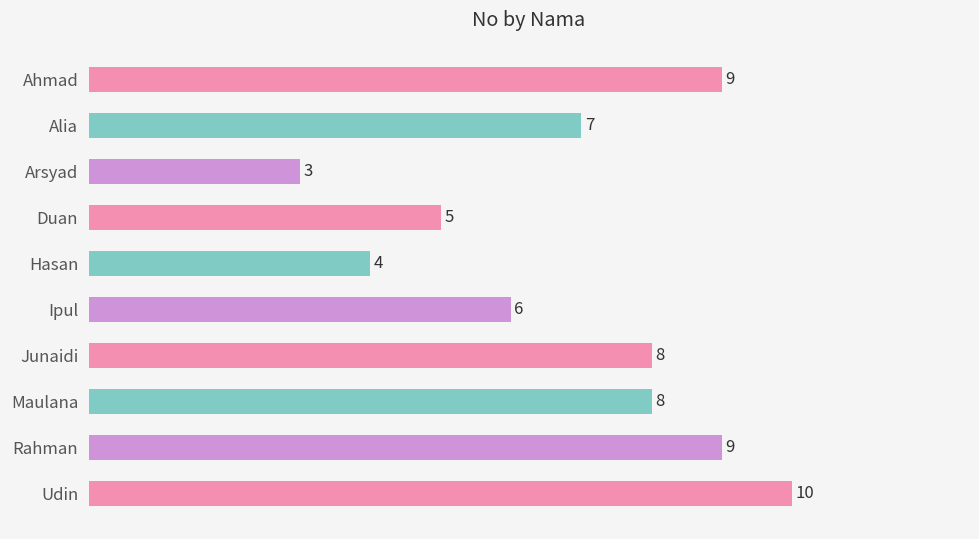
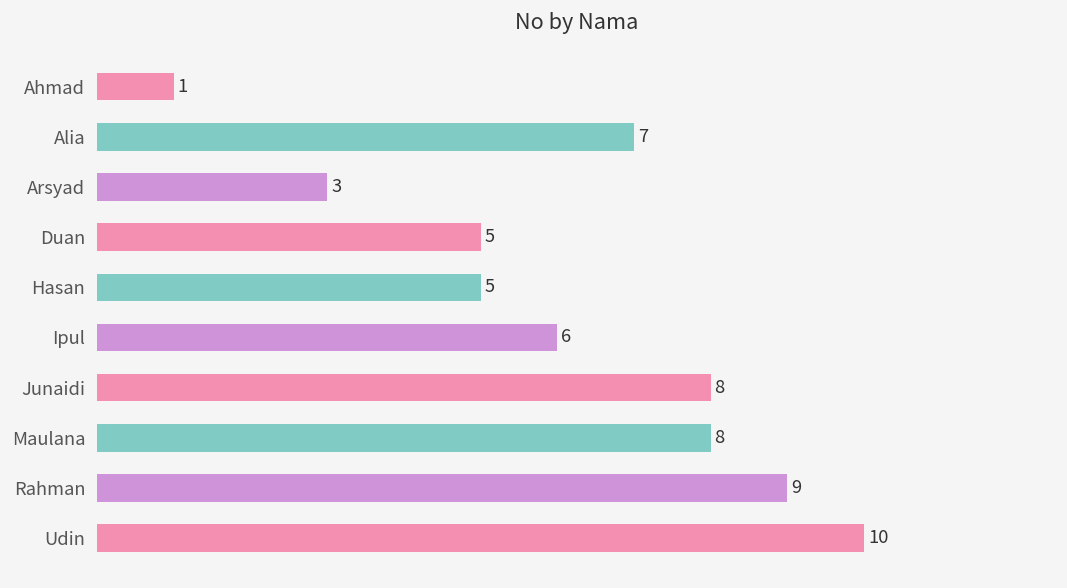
  {
-   "Ahmad": 9,
+   "Ahmad": 1,
    "Alia": 7,
    "Arsyad": 3,
    "Duan": 5,
-   "Hasan": 4,
+   "Hasan": 5,
    "Ipul": 6,
    "Junaidi": 8,
    "Maulana": 8,
    "Rahman": 9,
    "Udin": 10
  }
